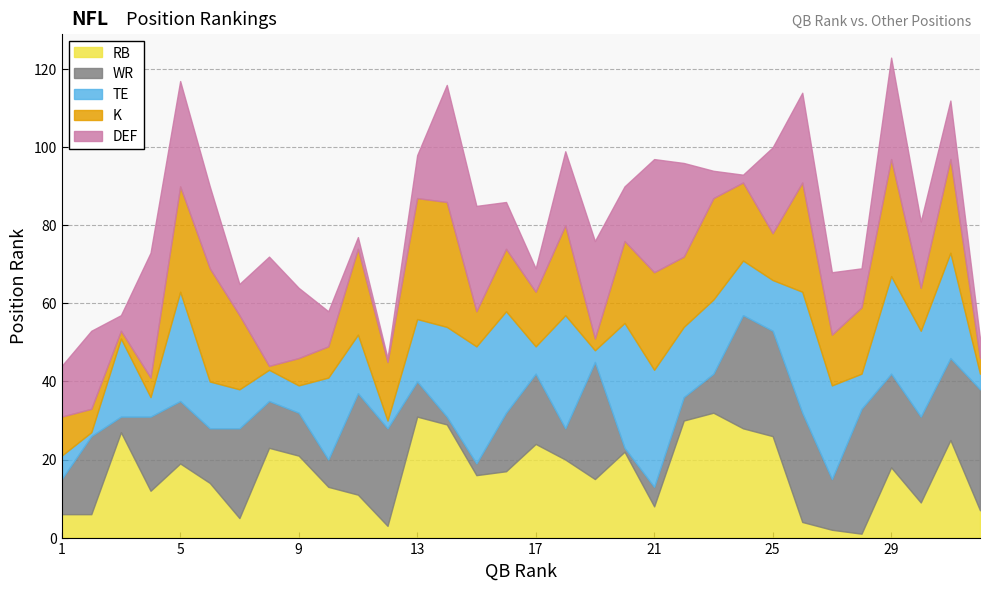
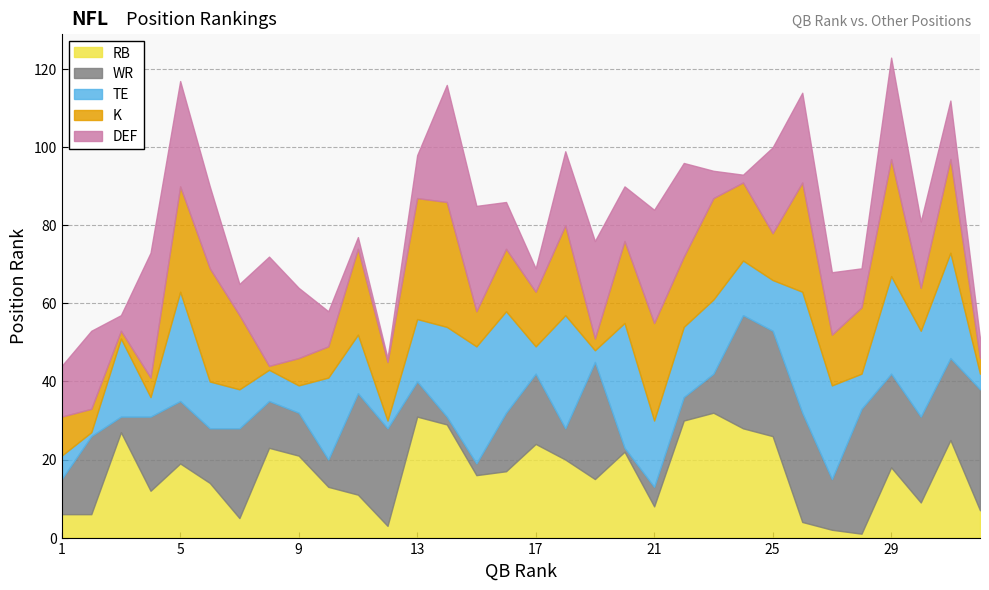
  {
    "RB": {
      "1": 6,
      "5": 19,
      "9": 21,
      "13": 31,
      "17": 24,
      "21": 8,
      "25": 26,
      "29": 18
    },
    "WR": {
      "1": 9,
      "5": 16,
      "9": 11,
      "13": 9,
      "17": 18,
      "21": 5,
      "25": 27,
      "29": 24
    },
    "TE": {
      "1": 6,
      "5": 28,
      "9": 7,
      "13": 16,
      "17": 7,
-     "21": 30,
+     "21": 17,
      "25": 13,
      "29": 25
    },
    "K": {
      "1": 10,
      "5": 27,
      "9": 7,
      "13": 31,
      "17": 14,
      "21": 25,
      "25": 12,
      "29": 30
    },
    "DEF": {
      "1": 13,
      "5": 27,
      "9": 18,
      "13": 11,
      "17": 6,
      "21": 29,
      "25": 22,
      "29": 26
    }
  }
